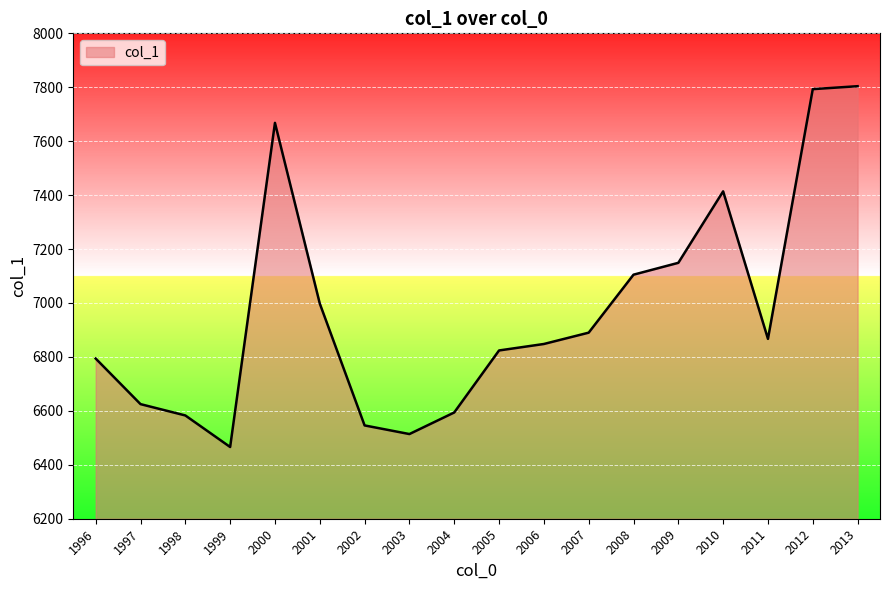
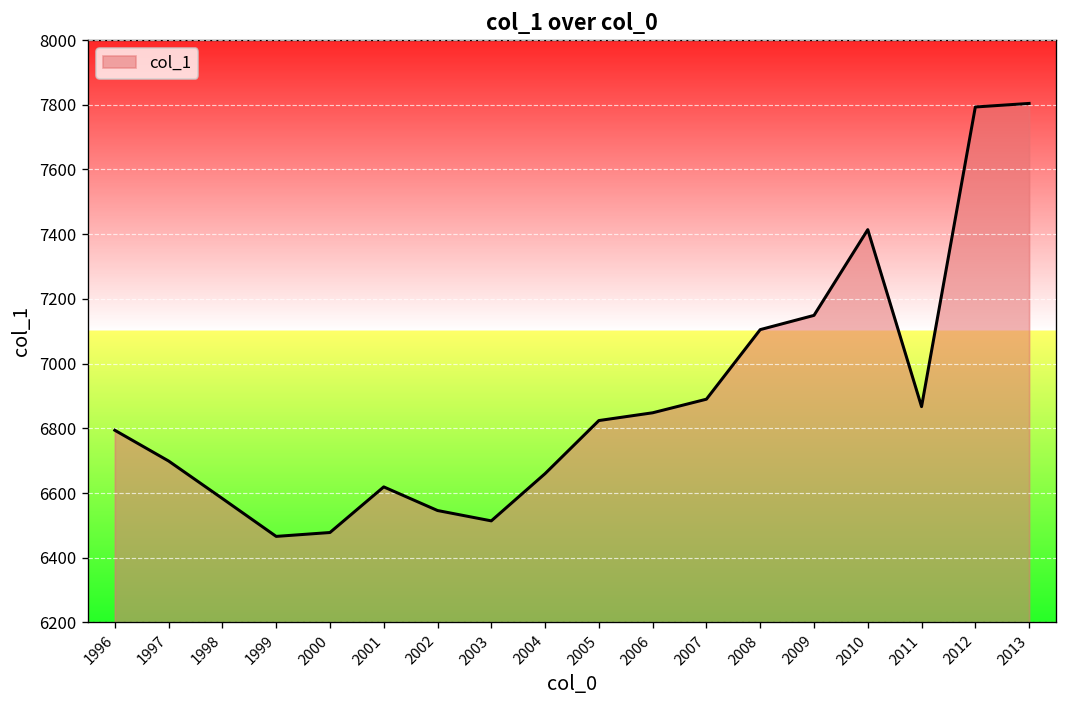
  {
    "1996": 6790,
-   "1997": 6630,
+   "1997": 6700,
    "1998": 6580,
    "1999": 6470,
-   "2000": 7670,
-   "2001": 7000,
+   "2000": 6480,
+   "2001": 6620,
    "2002": 6550,
    "2003": 6510,
-   "2004": 6590,
+   "2004": 6660,
    "2005": 6820,
    "2006": 6850,
    "2007": 6890,
    "2008": 7110,
    "2009": 7150,
    "2010": 7410,
    "2011": 6870,
    "2012": 7790,
    "2013": 7800
  }
